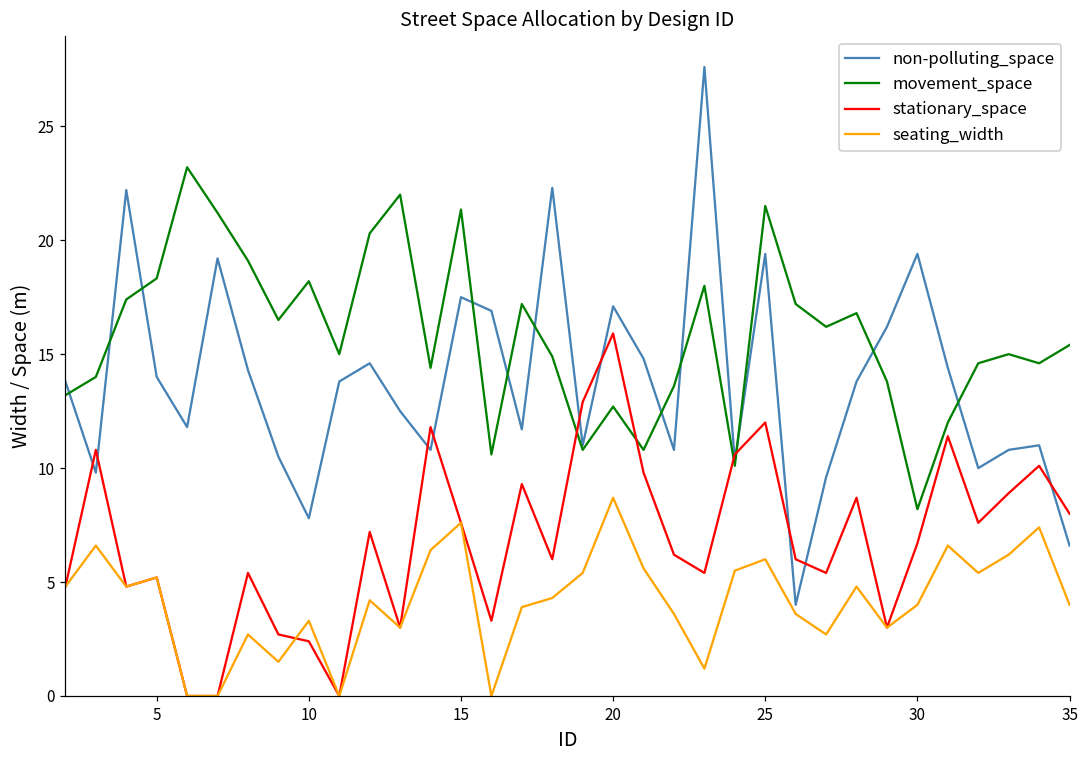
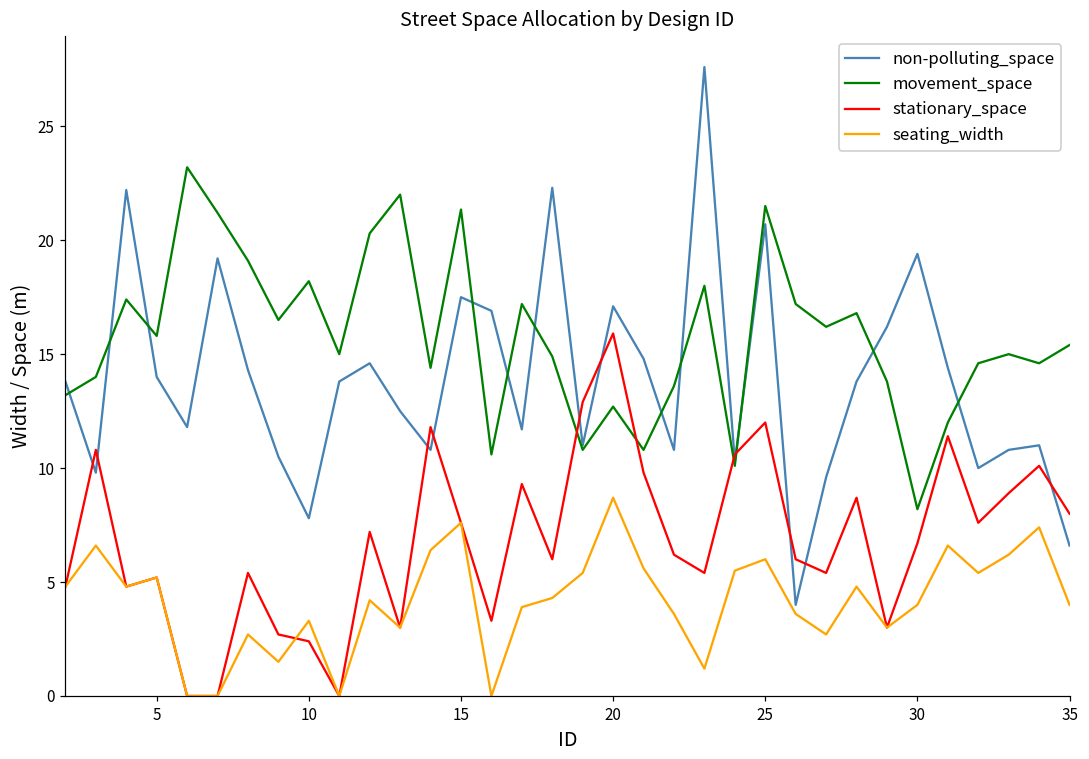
  {
    "non-polluting_space": {
      "5": 14.0,
      "10": 7.8,
      "15": 17.5,
      "20": 17.1,
-     "25": 19.4,
+     "25": 20.7,
      "30": 19.4,
      "35": 6.6
    },
    "movement_space": {
-     "5": 18.3,
+     "5": 15.8,
      "10": 18.2,
      "15": 21.3,
      "20": 12.7,
      "25": 21.5,
      "30": 8.2,
      "35": 15.4
    },
    "stationary_space": {
      "10": 2.4,
      "20": 15.9,
      "25": 12.0,
      "30": 6.7,
      "35": 8.0
    },
    "seating_width": {
      "10": 3.3,
      "20": 8.7,
      "25": 6.0,
      "30": 4.0,
      "35": 4.0
    }
  }
